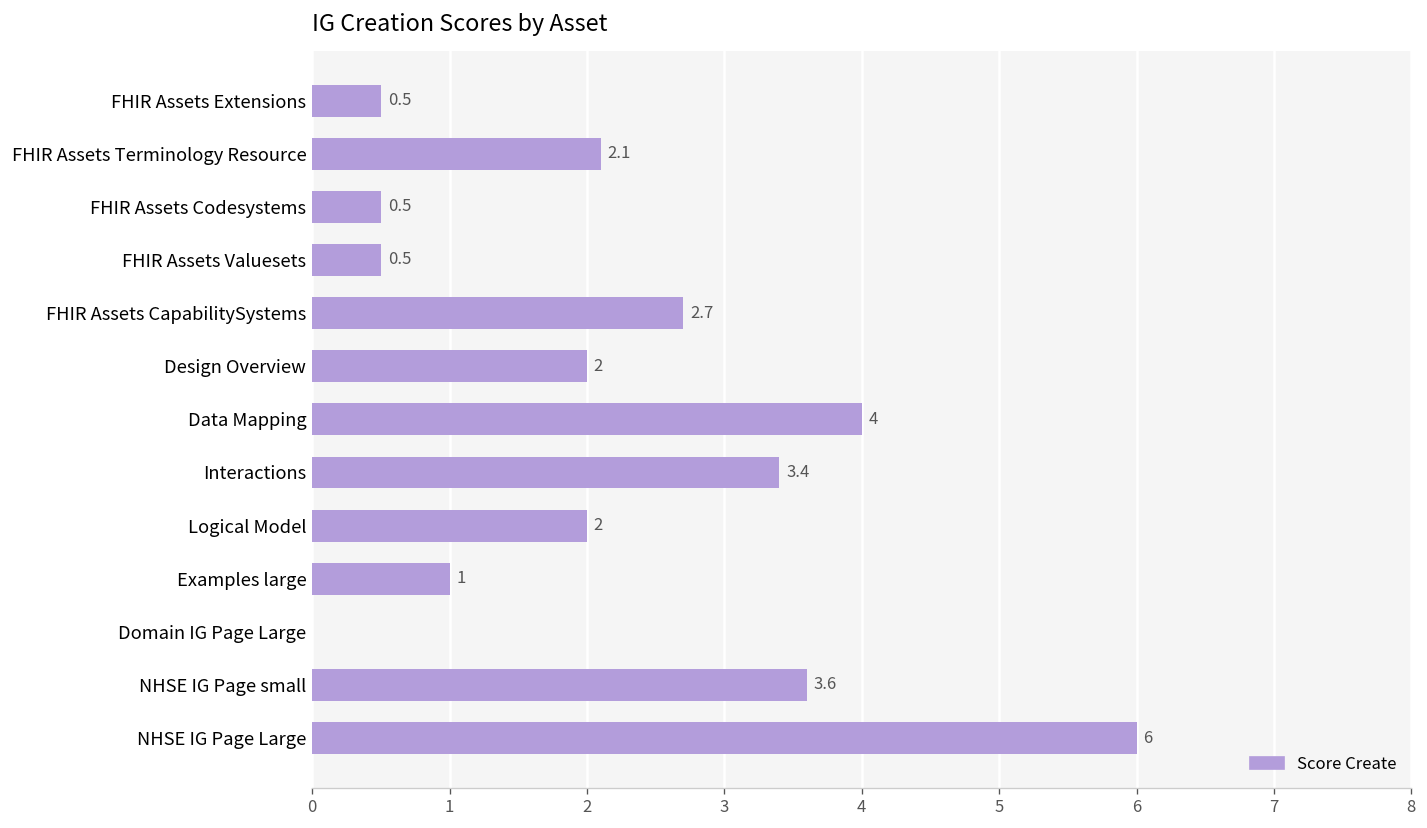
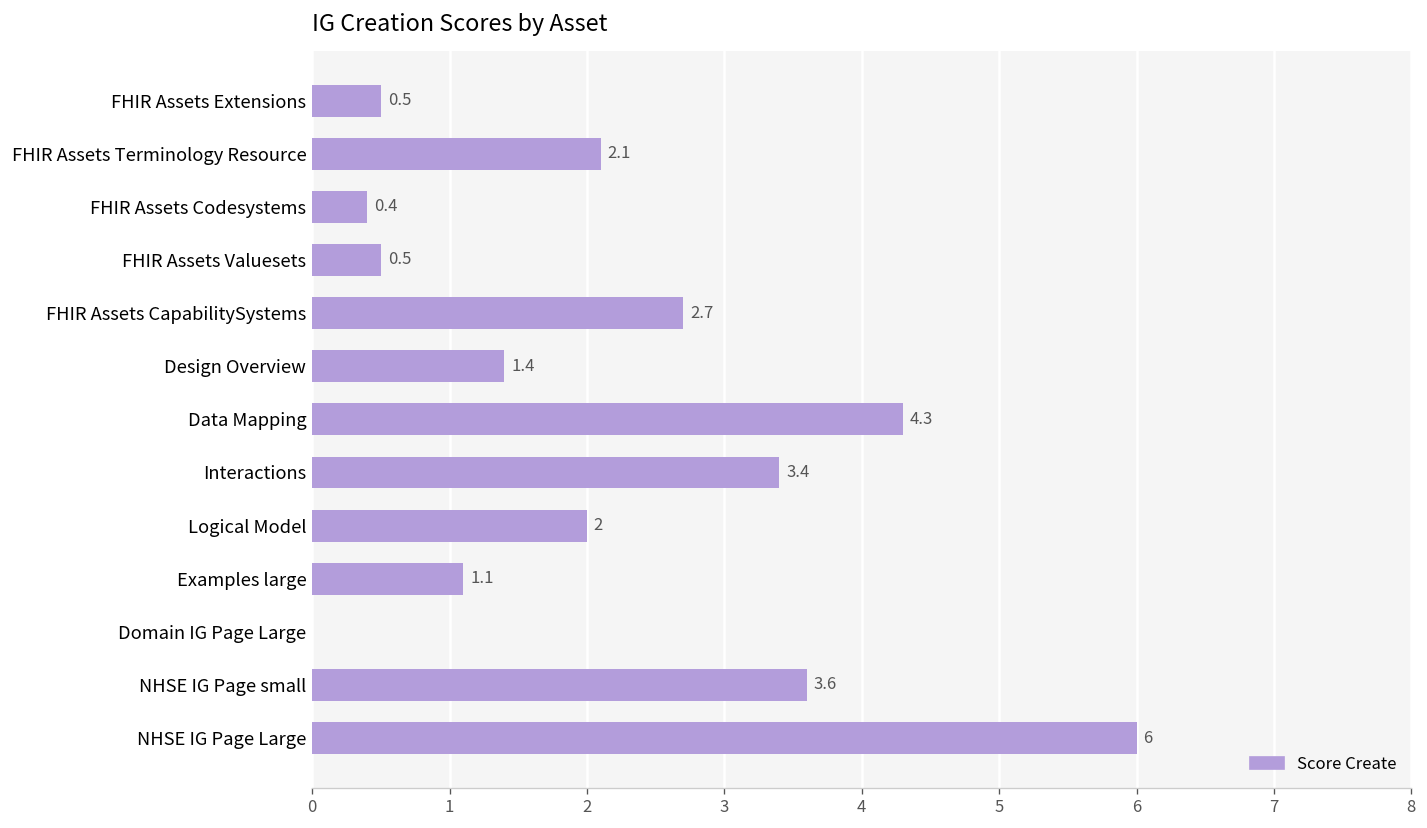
  {
    "FHIR Assets Extensions": 0.5,
    "FHIR Assets Terminology Resource": 2.1,
-   "FHIR Assets Codesystems": 0.5,
+   "FHIR Assets Codesystems": 0.4,
    "FHIR Assets Valuesets": 0.5,
    "FHIR Assets CapabilitySystems": 2.7,
-   "Design Overview": 2,
-   "Data Mapping": 4,
+   "Design Overview": 1.4,
+   "Data Mapping": 4.3,
    "Interactions": 3.4,
    "Logical Model": 2,
-   "Examples large": 1,
+   "Examples large": 1.1,
    "NHSE IG Page small": 3.6,
    "NHSE IG Page Large": 6
  }
